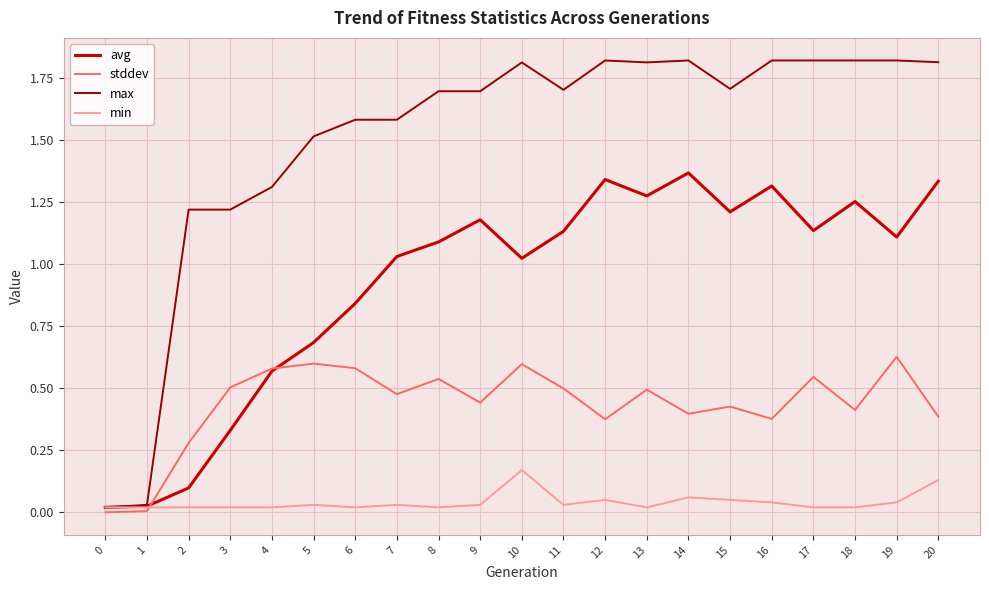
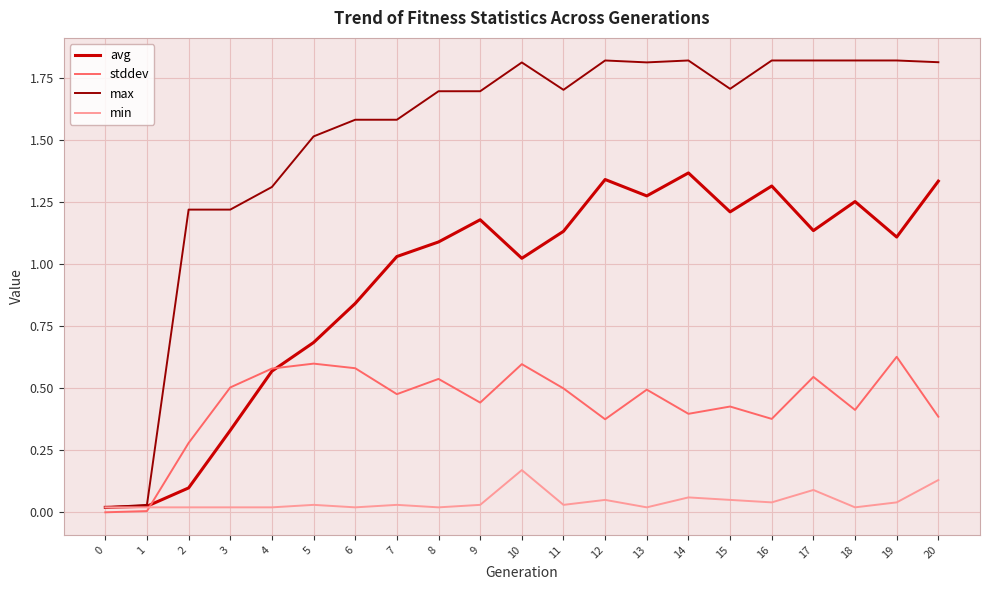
  {
    "stddev": {
      "0": 0.00,
      "1": 0.00,
      "2": 0.28,
      "3": 0.50,
      "5": 0.60,
      "6": 0.58,
      "7": 0.48,
      "8": 0.54,
      "9": 0.44,
      "10": 0.60,
      "11": 0.50,
      "12": 0.37,
      "13": 0.49,
      "14": 0.40,
      "15": 0.43,
      "16": 0.38,
      "17": 0.55,
      "18": 0.41,
      "19": 0.63,
      "20": 0.39
    },
    "min": {
      "2": 0.02,
      "3": 0.02,
      "4": 0.02,
      "5": 0.03,
      "6": 0.02,
      "7": 0.03,
      "8": 0.02,
      "9": 0.03,
      "10": 0.17,
      "11": 0.03,
      "12": 0.05,
      "13": 0.02,
      "14": 0.06,
      "15": 0.05,
      "16": 0.04,
-     "17": 0.02,
+     "17": 0.09,
      "18": 0.02,
      "19": 0.04,
      "20": 0.13
    }
  }
